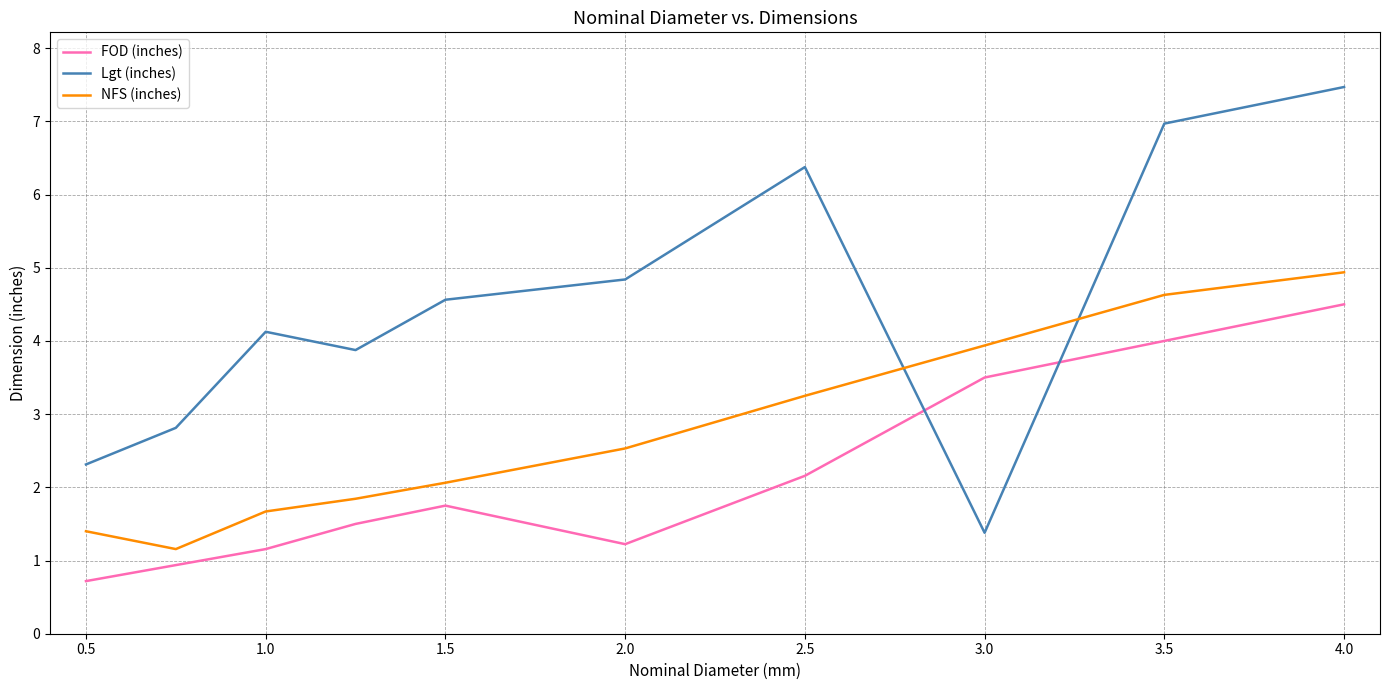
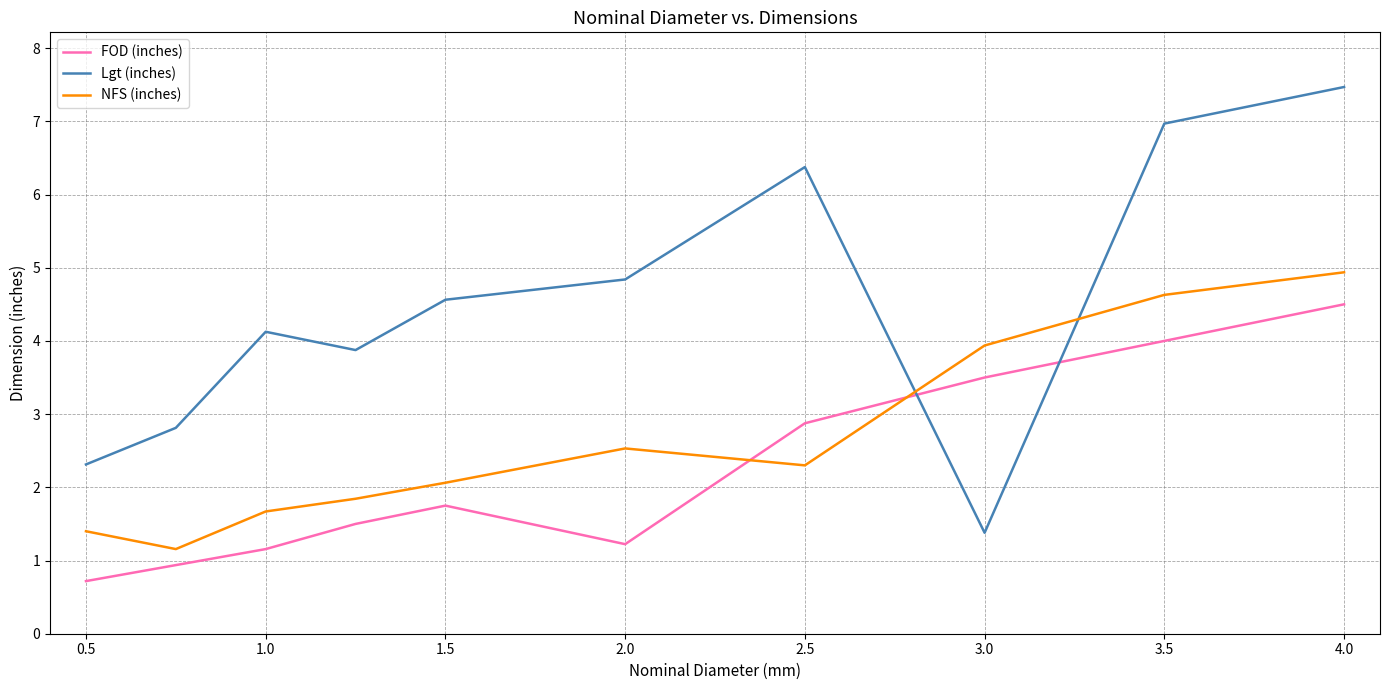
  {
    "FOD (inches)": {
      "0.5": 0.7,
      "1.0": 1.2,
      "1.5": 1.8,
      "2.0": 1.2,
-     "2.5": 2.2,
+     "2.5": 2.9,
      "3.0": 3.5,
      "3.5": 4.0,
      "4.0": 4.5
    },
    "Lgt (inches)": {
      "0.5": 2.3,
      "1.0": 4.1,
      "1.5": 4.6,
      "2.0": 4.8,
      "2.5": 6.4,
      "3.0": 1.4,
      "3.5": 7.0,
      "4.0": 7.5
    },
    "NFS (inches)": {
      "0.5": 1.4,
      "1.0": 1.7,
      "1.5": 2.1,
      "2.0": 2.5,
-     "2.5": 3.3,
+     "2.5": 2.3,
      "3.0": 3.9,
      "3.5": 4.6,
      "4.0": 4.9
    }
  }
